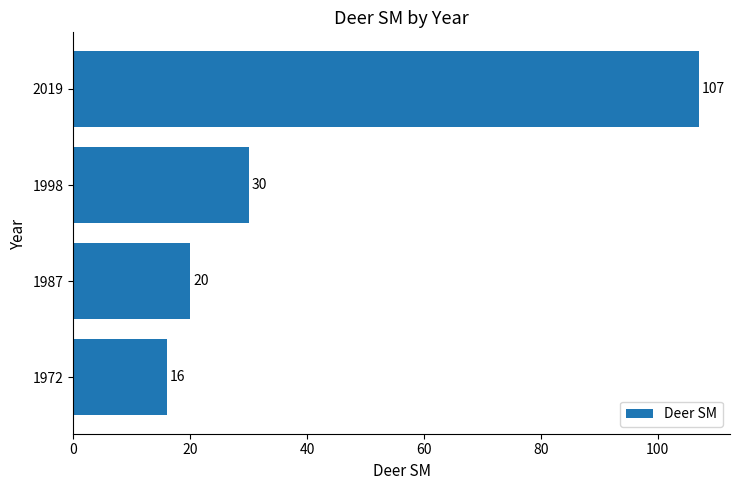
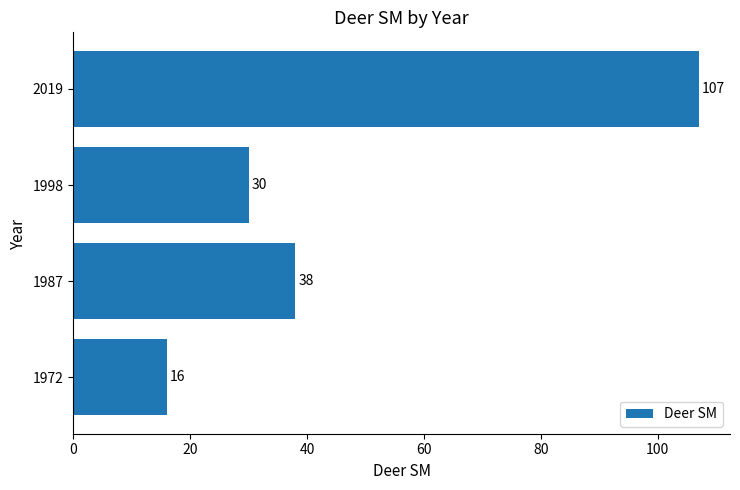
  {
    "2019": 107,
    "1998": 30,
-   "1987": 20,
+   "1987": 38,
    "1972": 16
  }
